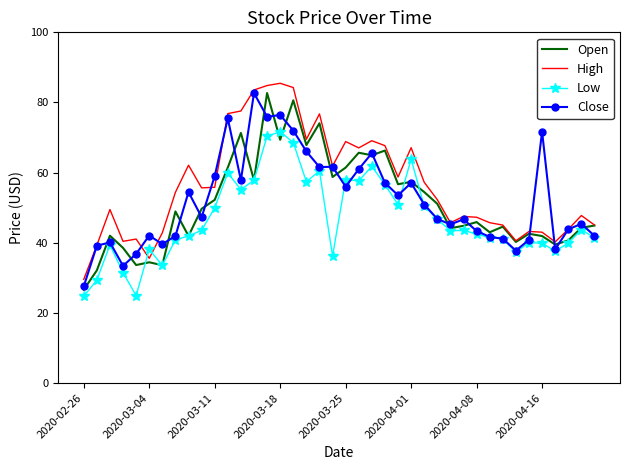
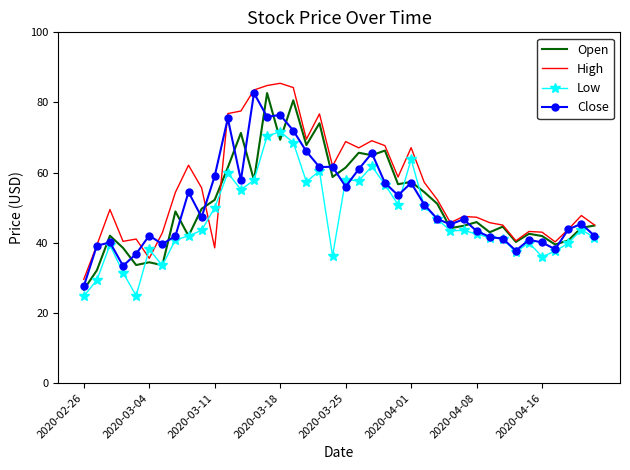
  {
    "Open": {
      "2020-02-26": 27,
      "2020-03-04": 34,
      "2020-03-11": 52,
      "2020-03-18": 69,
      "2020-03-25": 61,
      "2020-04-08": 46,
      "2020-04-16": 42
    },
    "High": {
      "2020-02-26": 30,
      "2020-03-04": 36,
-     "2020-03-11": 56,
+     "2020-03-11": 39,
      "2020-03-18": 85,
      "2020-03-25": 69,
      "2020-04-01": 67,
      "2020-04-08": 47,
      "2020-04-16": 43
    },
    "Low": {
      "2020-02-26": 25,
      "2020-03-04": 38,
      "2020-03-11": 50,
      "2020-03-18": 72,
      "2020-03-25": 58,
      "2020-04-01": 64,
      "2020-04-08": 43,
-     "2020-04-16": 40
+     "2020-04-16": 36
    },
    "Close": {
      "2020-02-26": 28,
      "2020-03-04": 42,
      "2020-03-11": 59,
      "2020-03-18": 76,
      "2020-03-25": 56,
      "2020-04-08": 43,
-     "2020-04-16": 72
+     "2020-04-16": 40
    }
  }
